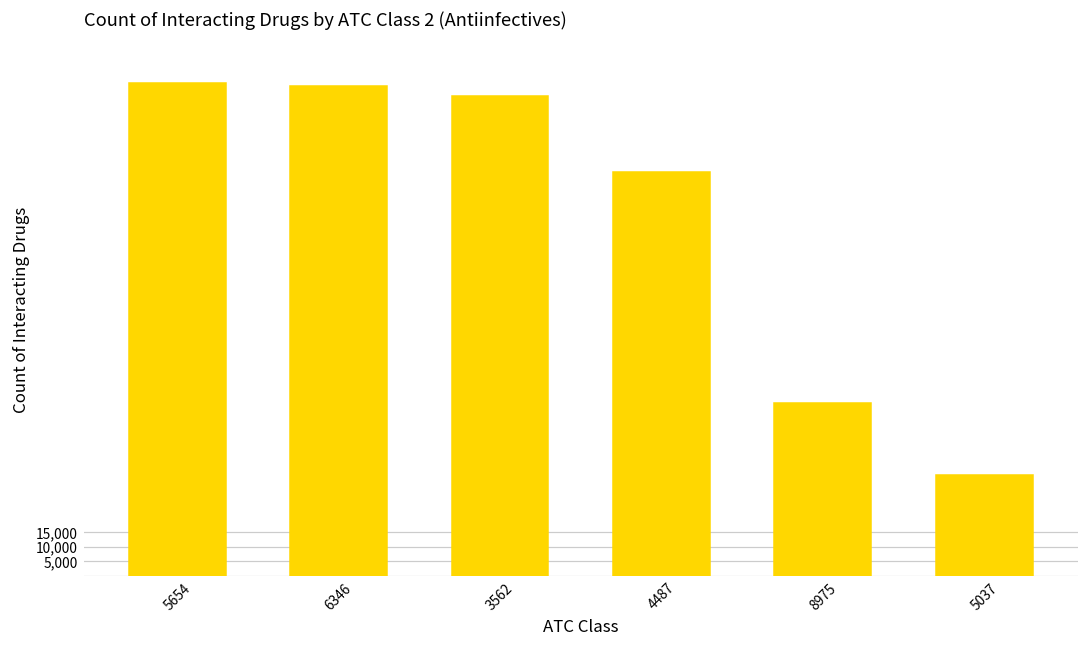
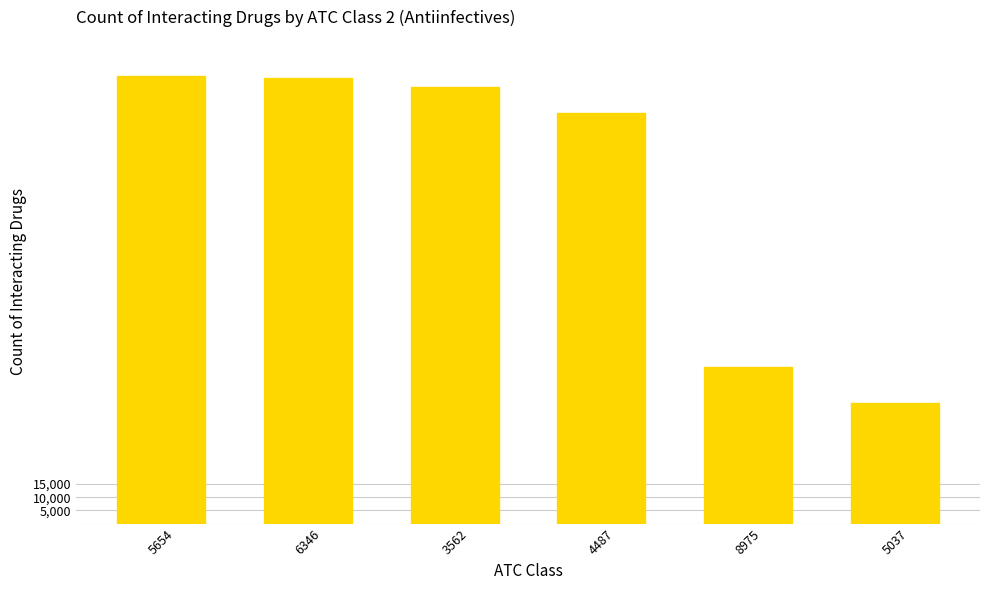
  {
    "5654": "169,000",
    "6346": "168,000",
    "3562": "165,000",
-   "4487": "139,000",
+   "4487": "155,000",
    "8975": "59,000",
-   "5037": "35,000"
+   "5037": "46,000"
  }
